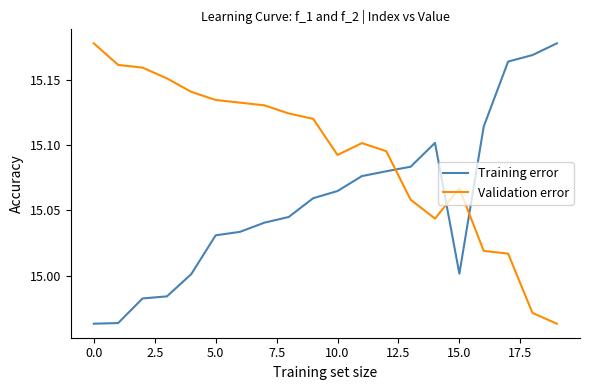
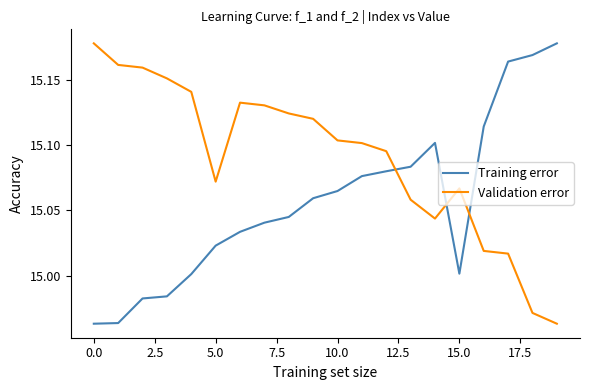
  {
    "Training error": {
      "0.0": 14.963,
-     "5.0": 15.031,
+     "5.0": 15.023,
      "10.0": 15.065,
      "15.0": 15.001
    },
    "Validation error": {
      "0.0": 15.178,
-     "5.0": 15.135,
-     "10.0": 15.092
+     "5.0": 15.072,
+     "10.0": 15.104
    }
  }
